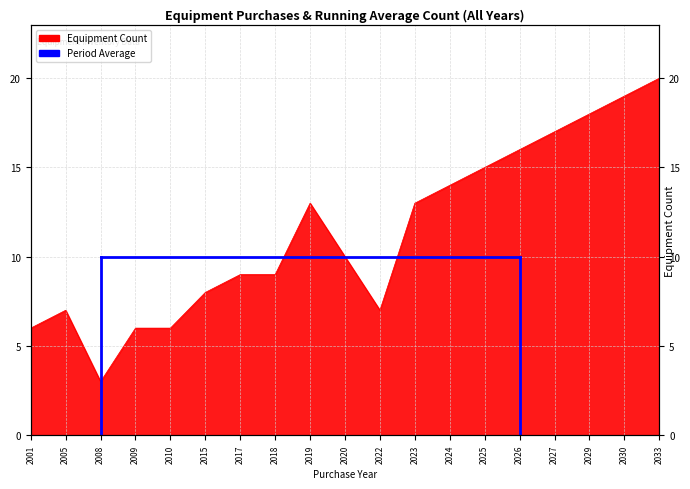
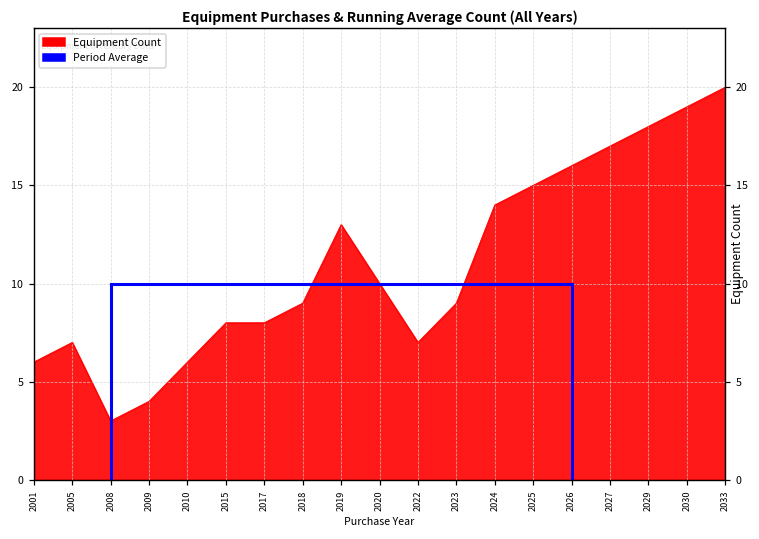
  {
    "Equipment Count": {
      "2001": 6,
      "2005": 7,
      "2008": 3,
-     "2009": 6,
+     "2009": 4,
      "2010": 6,
      "2015": 8,
-     "2017": 9,
+     "2017": 8,
      "2018": 9,
      "2019": 13,
      "2020": 10,
      "2022": 7,
-     "2023": 13,
+     "2023": 9,
      "2024": 14,
      "2025": 15,
      "2026": 16,
      "2027": 17,
      "2029": 18,
      "2030": 19,
      "2033": 20
    }
  }
